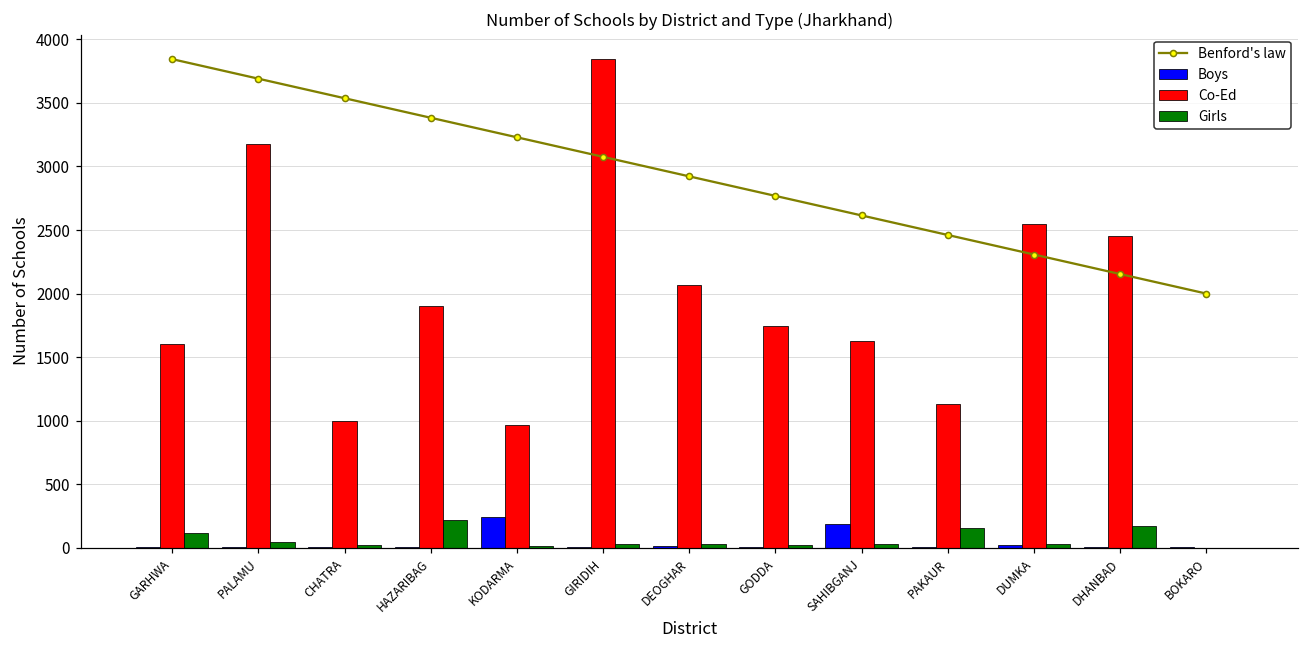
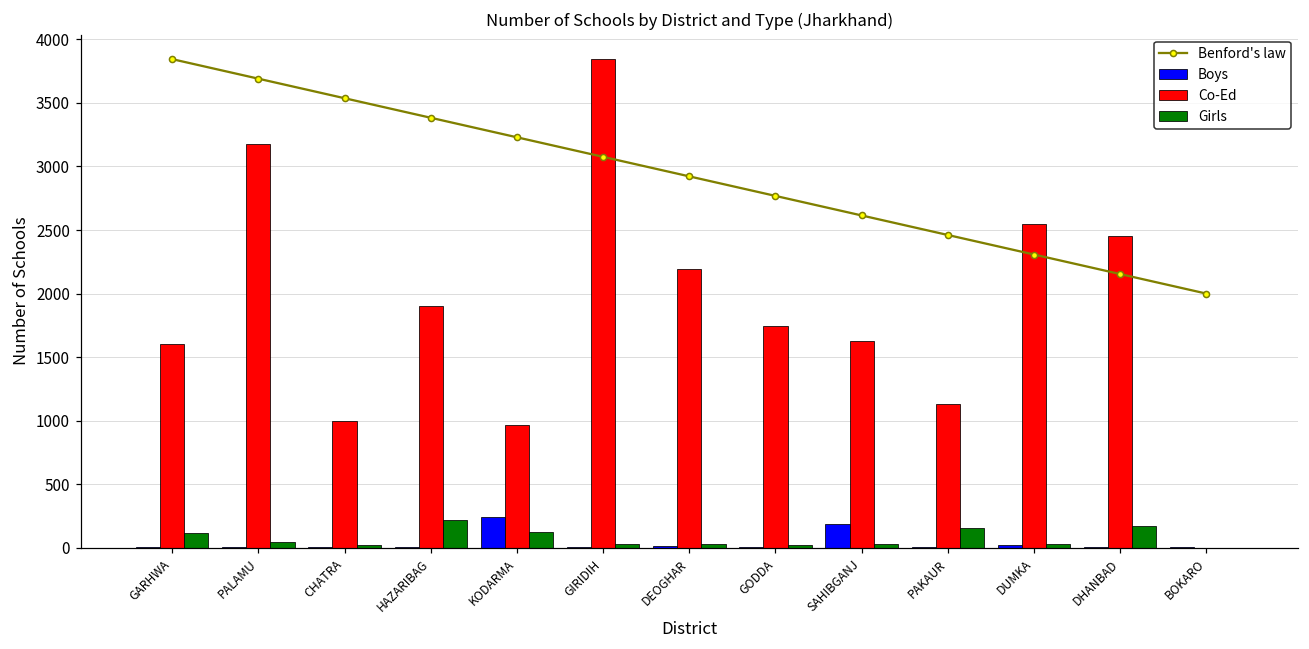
  {
    "Benford's law": {
      "GARHWA": 3850,
      "PALAMU": 3690,
      "CHATRA": 3540,
      "HAZARIBAG": 3380,
      "KODARMA": 3230,
      "GIRIDIH": 3080,
      "DEOGHAR": 2920,
      "GODDA": 2770,
      "SAHIBGANJ": 2610,
      "PAKAUR": 2460,
      "DUMKA": 2310,
      "DHANBAD": 2150,
      "BOKARO": 2000
    },
    "Boys": {
      "KODARMA": 240,
      "SAHIBGANJ": 180
    },
    "Co-Ed": {
      "GARHWA": 1600,
      "PALAMU": 3180,
      "CHATRA": 1000,
      "HAZARIBAG": 1900,
      "KODARMA": 960,
      "GIRIDIH": 3850,
-     "DEOGHAR": 2070,
+     "DEOGHAR": 2190,
      "GODDA": 1740,
      "SAHIBGANJ": 1630,
      "PAKAUR": 1130,
      "DUMKA": 2550,
      "DHANBAD": 2460,
      "BOKARO": 0
    },
    "Girls": {
      "GARHWA": 120,
      "PALAMU": 50,
      "CHATRA": 20,
      "HAZARIBAG": 220,
-     "KODARMA": 10,
+     "KODARMA": 130,
      "GIRIDIH": 30,
      "DEOGHAR": 30,
      "SAHIBGANJ": 30,
      "PAKAUR": 160,
      "DUMKA": 30,
      "DHANBAD": 170,
      "BOKARO": 0
    }
  }
